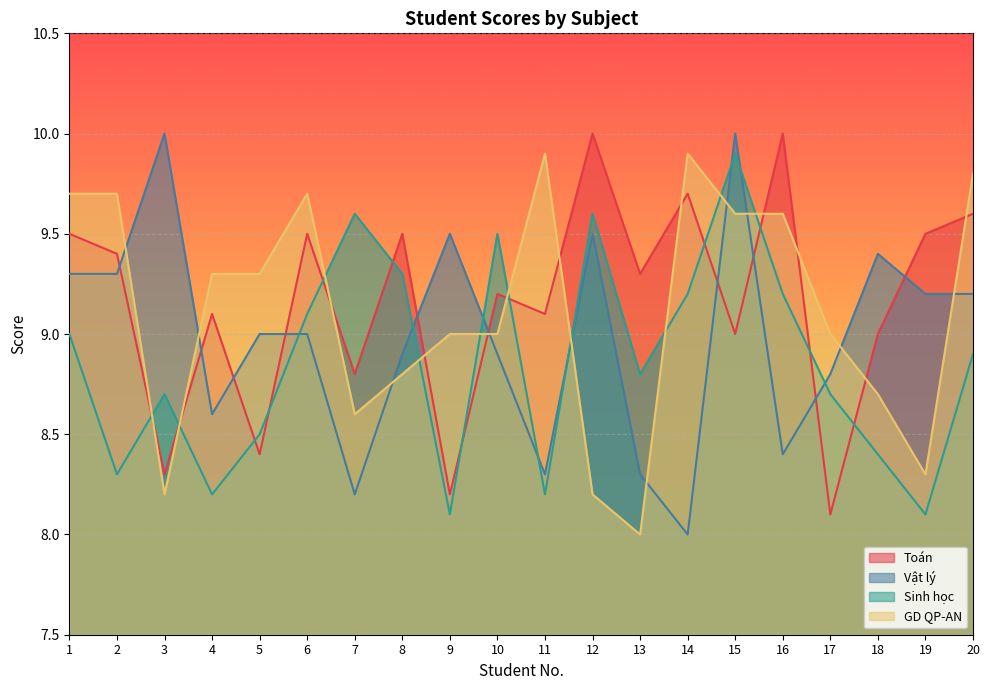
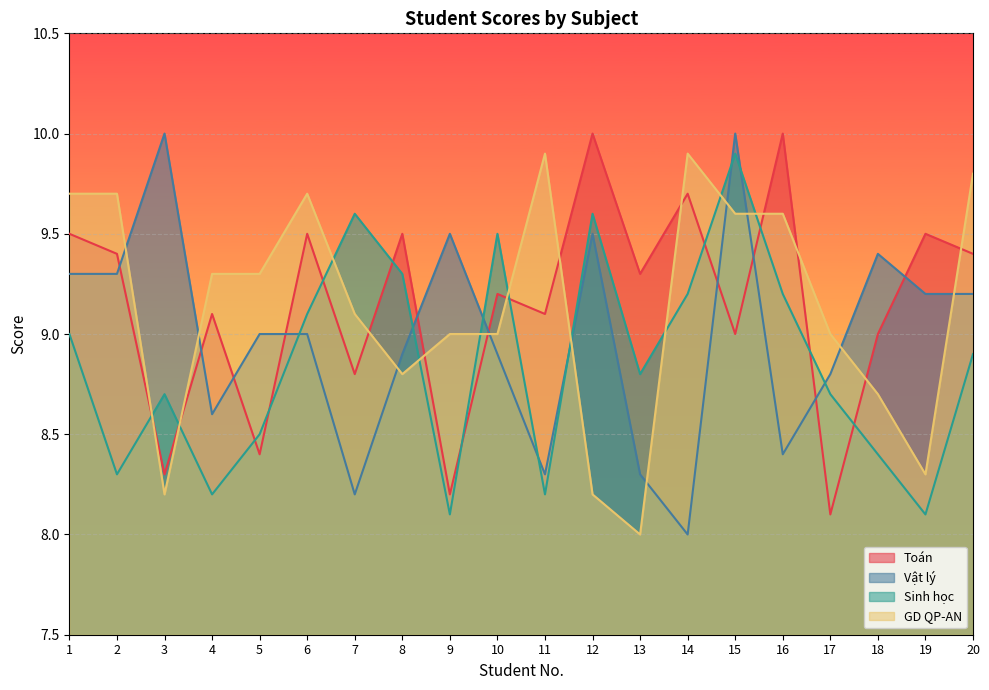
  {
    "Toán": {
      "1": 9.5,
      "2": 9.4,
      "3": 8.3,
      "4": 9.1,
      "5": 8.4,
      "6": 9.5,
      "7": 8.8,
      "8": 9.5,
      "9": 8.2,
      "10": 9.2,
      "11": 9.1,
      "12": 10.0,
      "13": 9.3,
      "14": 9.7,
      "15": 9.0,
      "16": 10.0,
      "17": 8.1,
      "18": 9.0,
      "19": 9.5,
-     "20": 9.6
+     "20": 9.4
    },
    "GD QP-AN": {
      "1": 9.7,
      "2": 9.7,
      "3": 8.2,
      "4": 9.3,
      "5": 9.3,
      "6": 9.7,
-     "7": 8.6,
+     "7": 9.1,
      "8": 8.8,
      "9": 9.0,
      "10": 9.0,
      "11": 9.9,
      "12": 8.2,
      "13": 8.0,
      "14": 9.9,
      "15": 9.6,
      "16": 9.6,
      "17": 9.0,
      "18": 8.7,
      "19": 8.3,
      "20": 9.8
    }
  }
